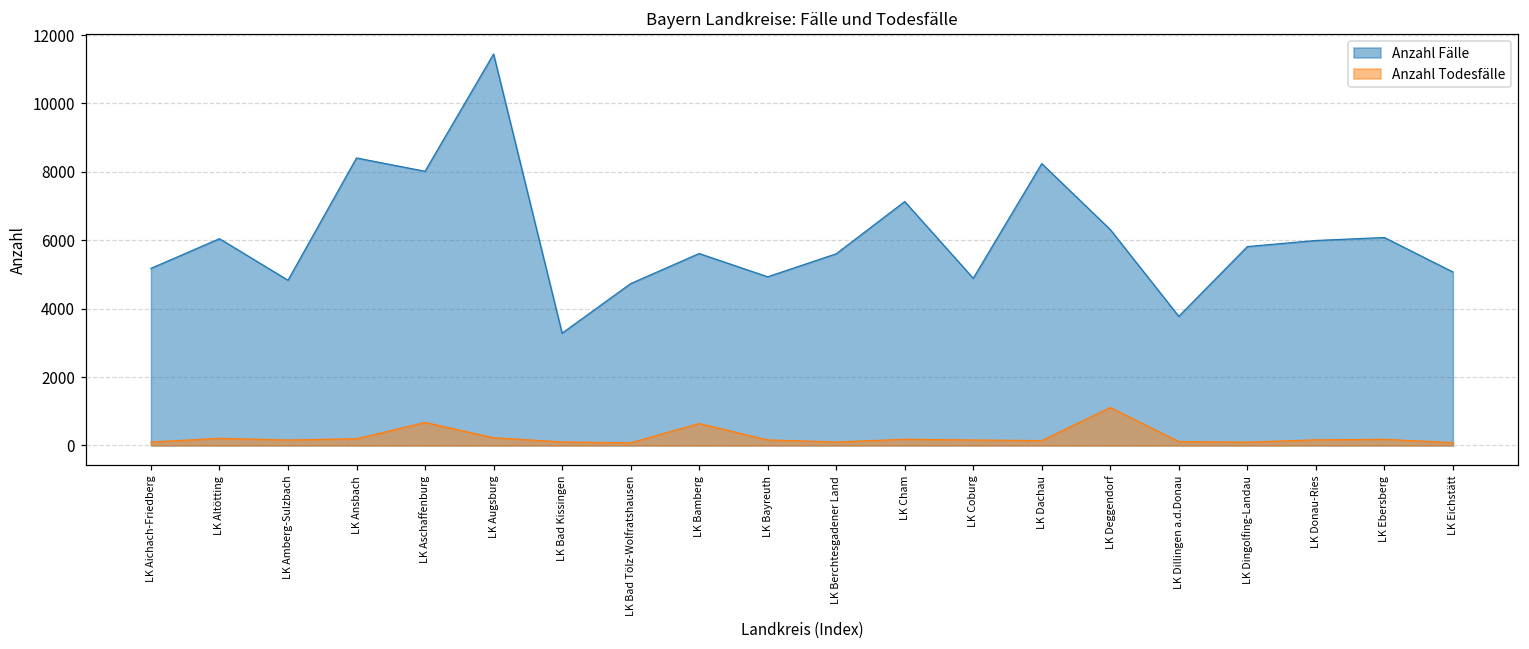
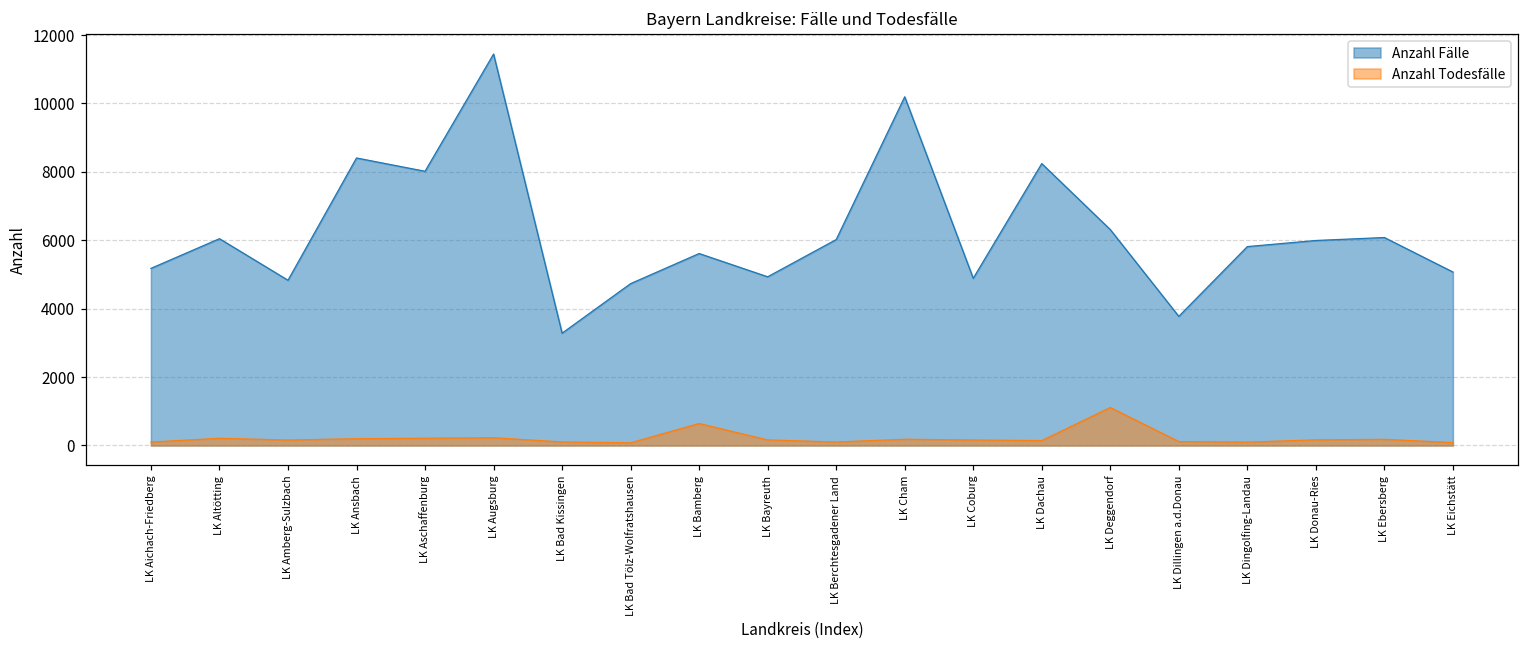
  {
    "Anzahl Fälle": {
      "LK Aichach-Friedberg": 5200,
      "LK Altötting": 6000,
      "LK Amberg-Sulzbach": 4800,
      "LK Ansbach": 8400,
      "LK Aschaffenburg": 8000,
      "LK Augsburg": 11400,
      "LK Bad Kissingen": 3300,
      "LK Bad Tölz-Wolfratshausen": 4700,
      "LK Bamberg": 5600,
      "LK Bayreuth": 4900,
-     "LK Berchtesgadener Land": 5600,
-     "LK Cham": 7100,
+     "LK Berchtesgadener Land": 6000,
+     "LK Cham": 10200,
      "LK Coburg": 4900,
      "LK Dachau": 8200,
      "LK Deggendorf": 6300,
      "LK Dillingen a.d.Donau": 3800,
      "LK Dingolfing-Landau": 5800,
      "LK Donau-Ries": 6000,
      "LK Ebersberg": 6100,
      "LK Eichstätt": 5100
    },
    "Anzahl Todesfälle": {
      "LK Aichach-Friedberg": 100,
      "LK Altötting": 200,
      "LK Amberg-Sulzbach": 200,
      "LK Ansbach": 200,
-     "LK Aschaffenburg": 700,
+     "LK Aschaffenburg": 200,
      "LK Augsburg": 200,
      "LK Bad Kissingen": 100,
      "LK Bad Tölz-Wolfratshausen": 100,
      "LK Bamberg": 600,
      "LK Bayreuth": 200,
      "LK Berchtesgadener Land": 100,
      "LK Cham": 200,
      "LK Coburg": 200,
      "LK Dachau": 100,
      "LK Deggendorf": 1100,
      "LK Dillingen a.d.Donau": 100,
      "LK Dingolfing-Landau": 100,
      "LK Donau-Ries": 200,
      "LK Ebersberg": 200,
      "LK Eichstätt": 100
    }
  }
